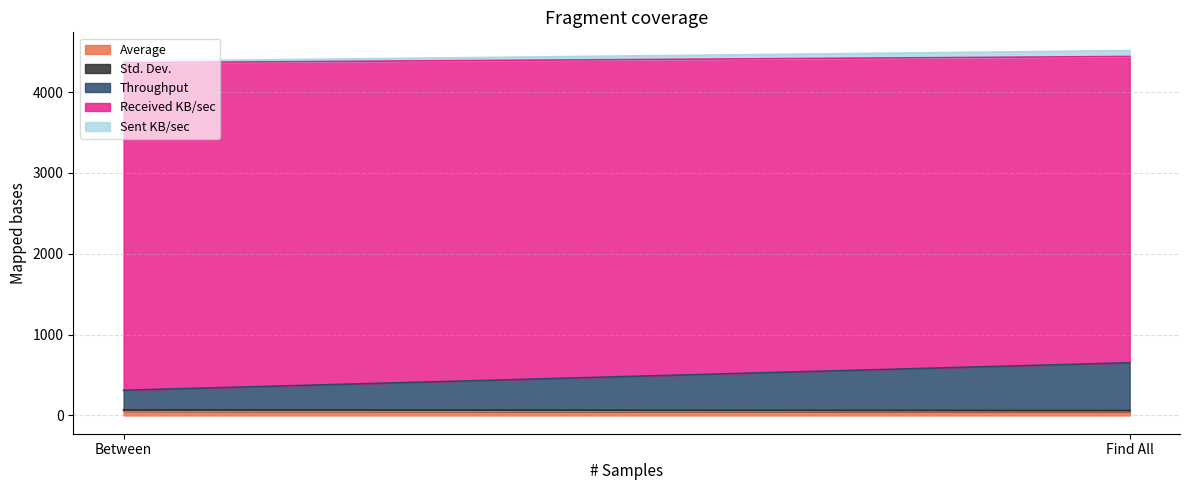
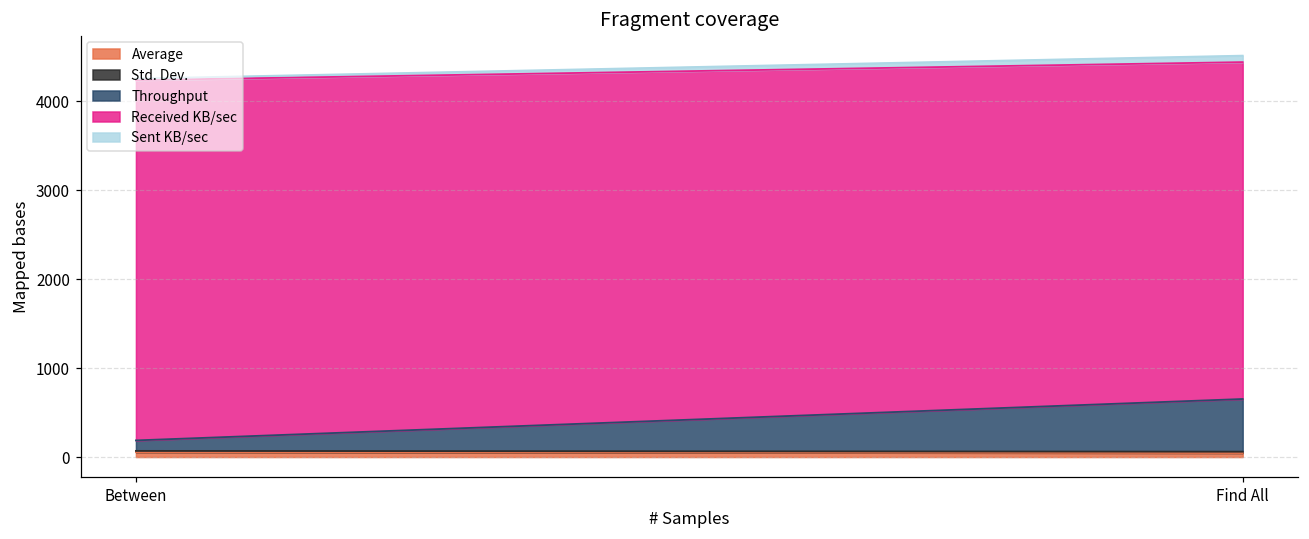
  {
    "Throughput": {
-     "Between": 200,
+     "Between": 100,
      "Find All": 600
    },
    "Received KB/sec": {
      "Find All": 3800
    },
    "Sent KB/sec": {
      "Find All": 100
    }
  }
